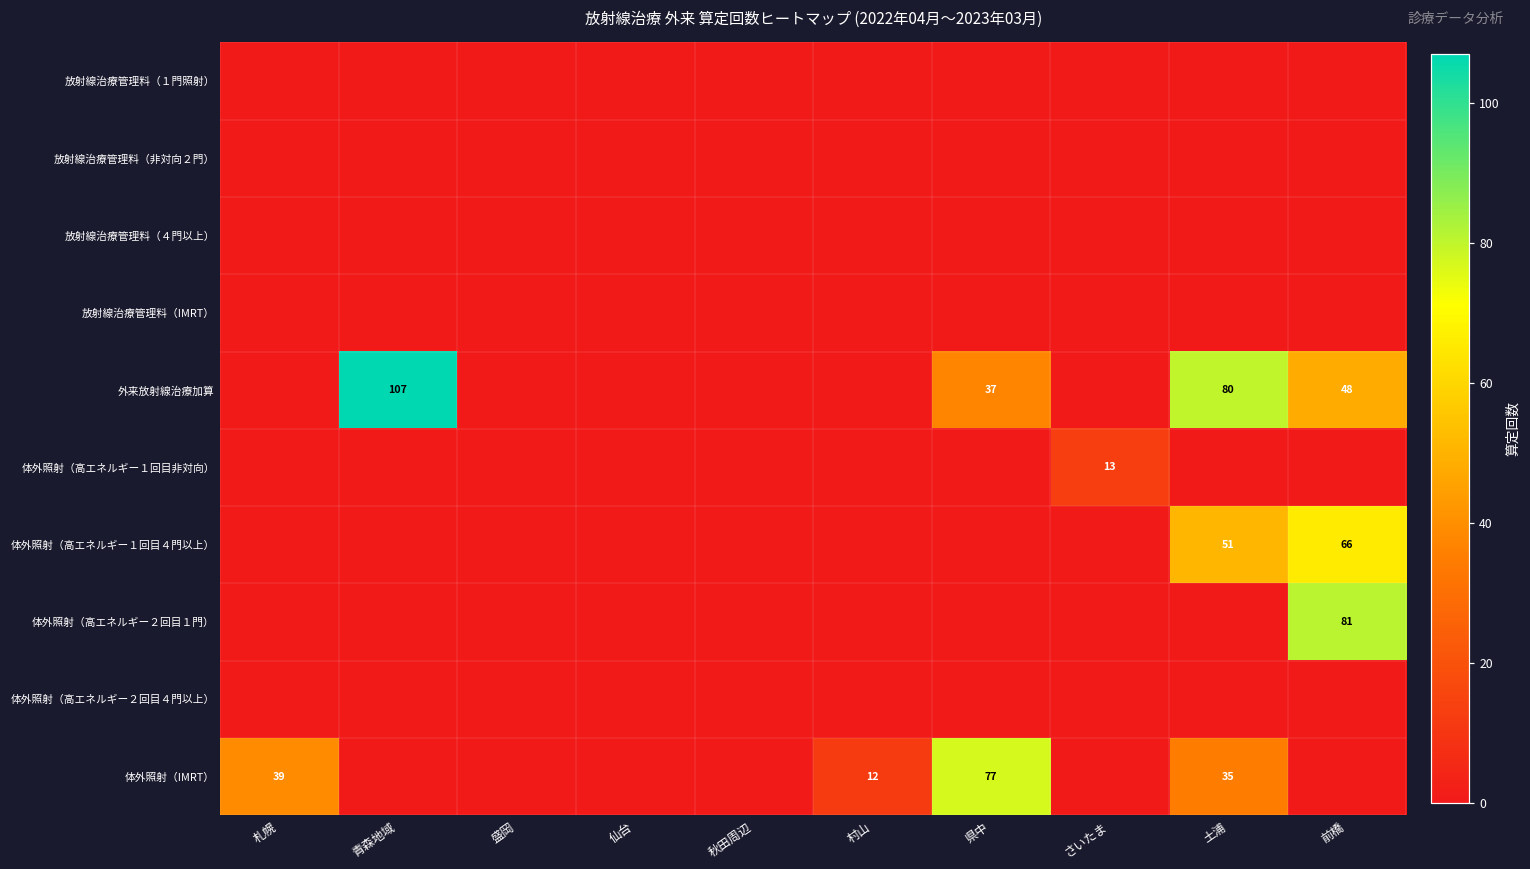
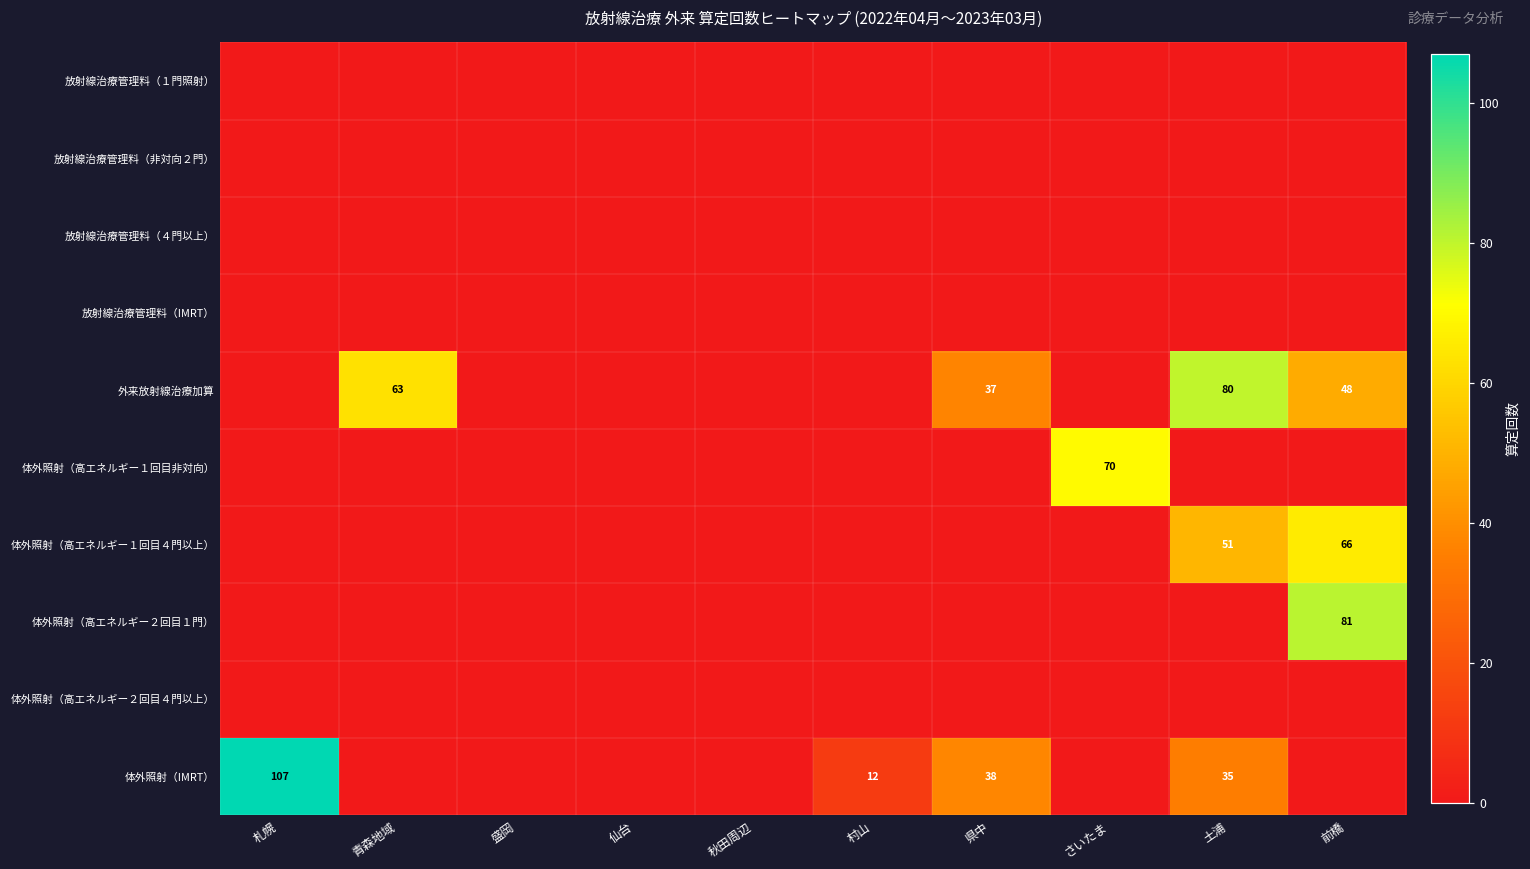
  {
    "外来放射線治療加算": {
-     "青森地域": 107,
+     "青森地域": 63,
      "県中": 37,
      "土浦": 80,
      "前橋": 48
    },
    "体外照射（高エネルギー１回目非対向）": {
-     "さいたま": 13
+     "さいたま": 70
    },
    "体外照射（高エネルギー１回目４門以上）": {
      "土浦": 51,
      "前橋": 66
    },
    "体外照射（高エネルギー２回目１門）": {
      "前橋": 81
    },
    "体外照射（IMRT）": {
-     "札幌": 39,
+     "札幌": 107,
      "村山": 12,
-     "県中": 77,
+     "県中": 38,
      "土浦": 35
    }
  }
